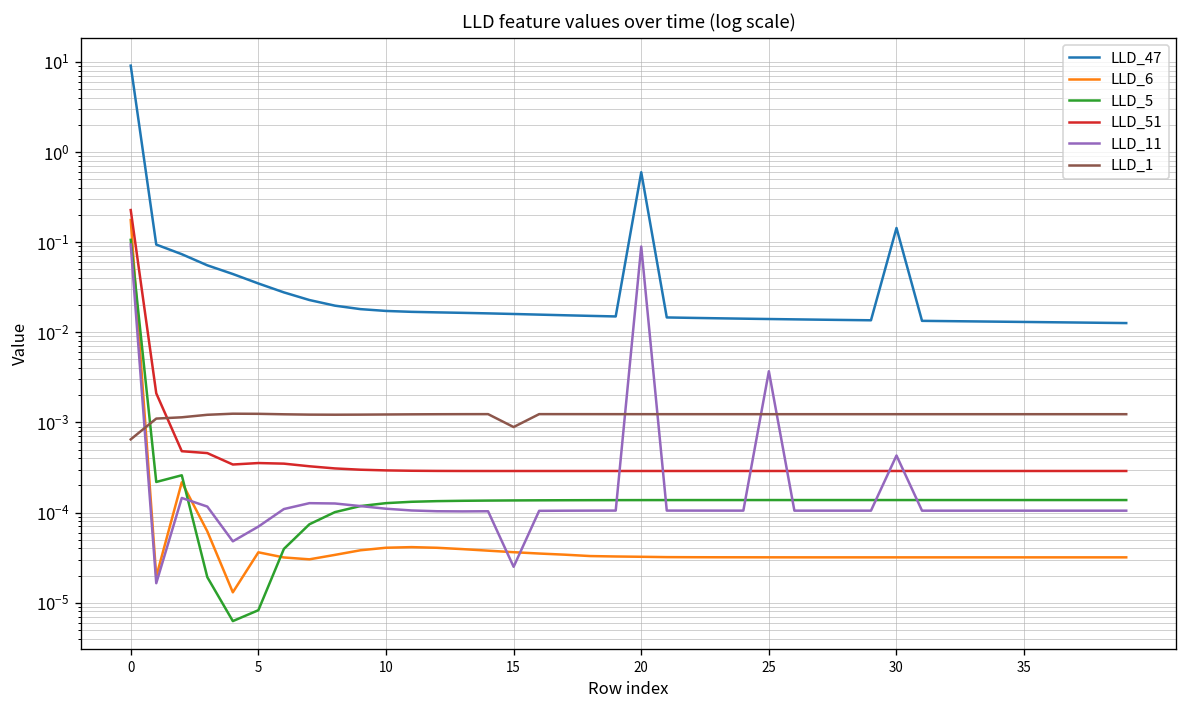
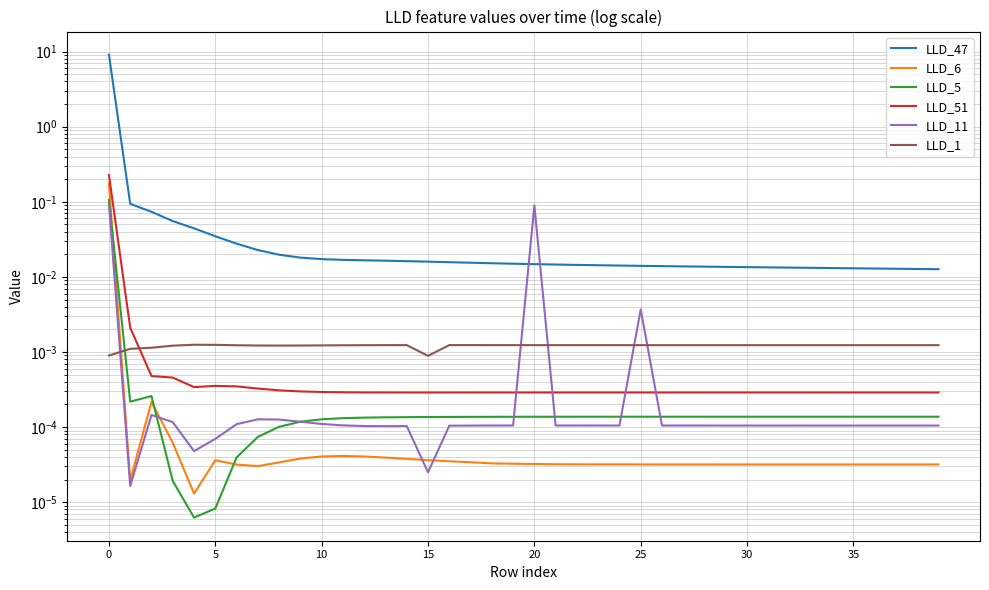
  {
    "LLD_47": {
      "0": 9,
      "5": 0.03,
      "10": 0.017,
      "15": 0.016,
-     "20": 0.6,
+     "20": 0.015,
      "25": 0.014,
-     "30": 0.14,
+     "30": 0.013,
      "35": 0.013
    },
    "LLD_6": {
      "0": 0.18,
      "5": 0.00004,
      "10": 0.00004,
      "15": 0.00004,
      "20": 0.00003,
      "25": 0.00003,
      "30": 0.00003,
      "35": 0.00003
    },
    "LLD_5": {
      "0": 0.11,
      "5": 0.000008,
      "10": 0.00013,
      "15": 0.00014,
      "20": 0.00014,
      "25": 0.00014,
      "30": 0.00014,
      "35": 0.00014
    },
    "LLD_51": {
      "0": 0.23,
      "5": 0.0004,
      "10": 0.00029,
      "15": 0.00029,
      "20": 0.00029,
      "25": 0.00029,
      "30": 0.00029,
      "35": 0.00029
    },
    "LLD_11": {
      "0": 0.09,
      "5": 0.00007,
      "10": 0.00011,
      "15": 0.000025,
      "20": 0.09,
      "25": 0.004,
-     "30": 0.0004,
+     "30": 0.00010,
      "35": 0.00010
    },
    "LLD_1": {
-     "0": 0.0006,
+     "0": 0.0009,
      "5": 0.0012,
      "10": 0.0012,
      "15": 0.0009,
      "20": 0.0012,
      "25": 0.0012,
      "30": 0.0012,
      "35": 0.0012
    }
  }
